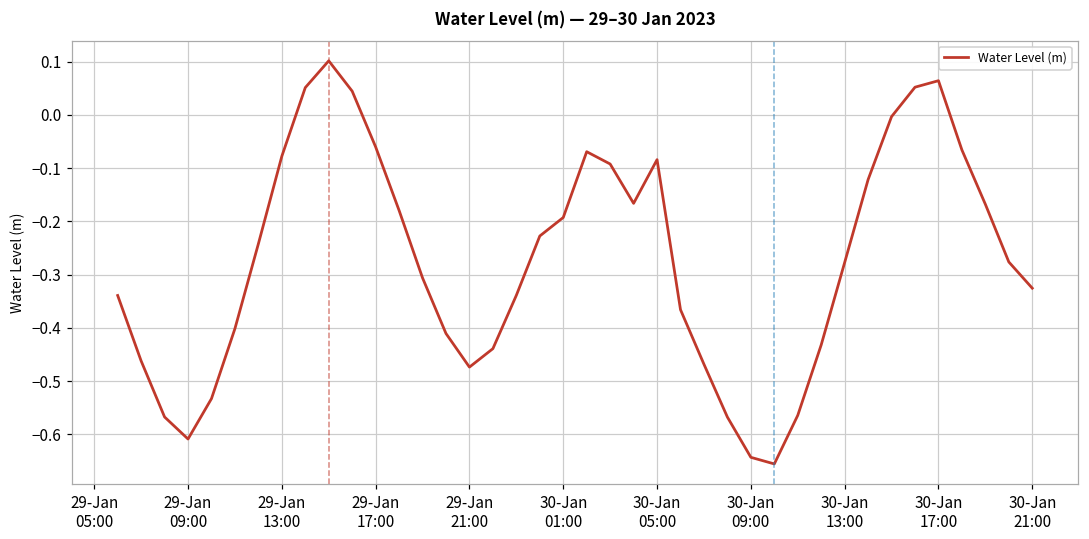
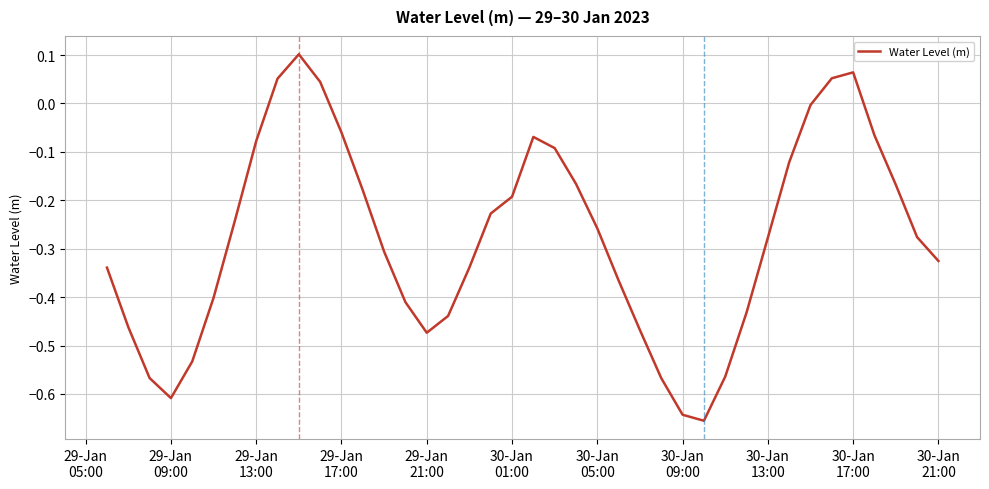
  {
    "29-Jan 09:00": -0.61,
    "29-Jan 13:00": -0.08,
    "29-Jan 17:00": -0.06,
    "29-Jan 21:00": -0.47,
    "30-Jan 01:00": -0.19,
-   "30-Jan 05:00": -0.08,
+   "30-Jan 05:00": -0.26,
    "30-Jan 09:00": -0.64,
    "30-Jan 13:00": -0.28,
    "30-Jan 17:00": 0.06,
    "30-Jan 21:00": -0.33
  }
